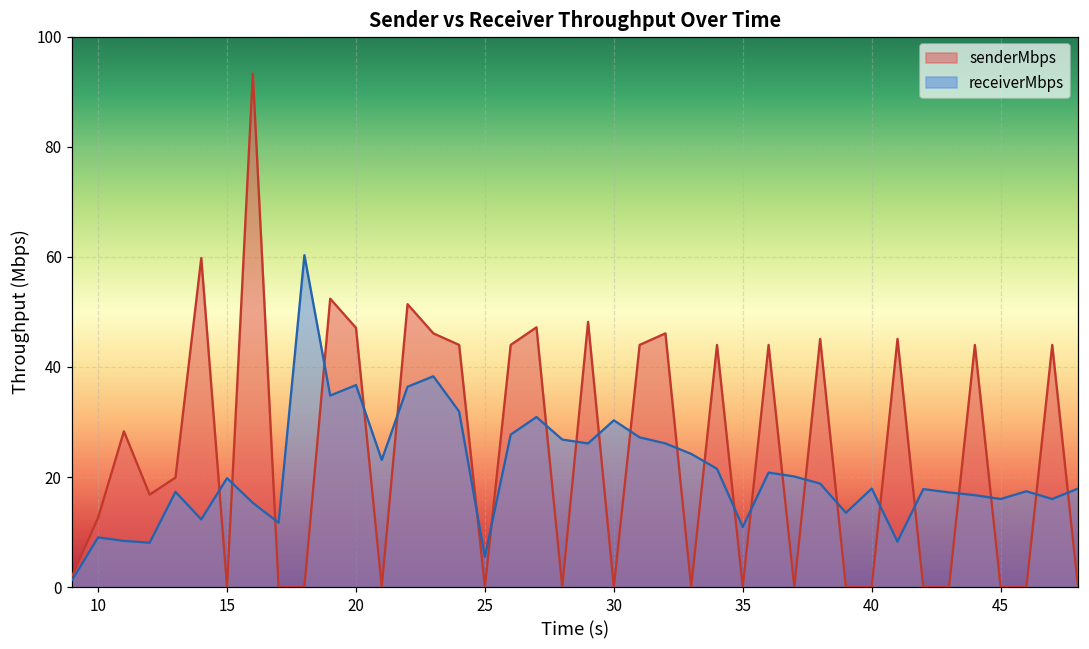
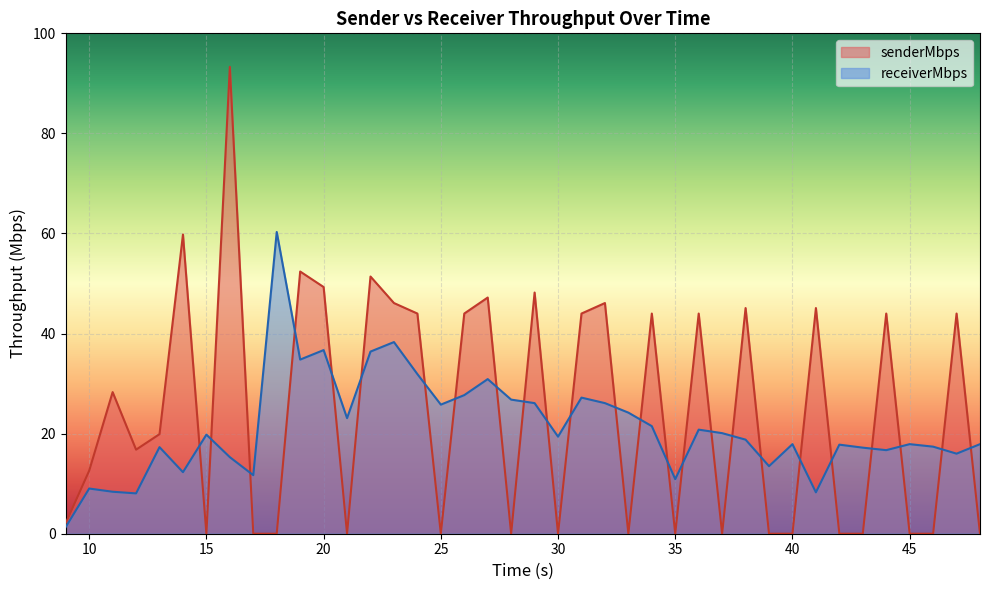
  {
    "senderMbps": {
      "10": 13,
      "15": 0,
-     "20": 47,
+     "20": 49,
      "25": 0,
      "30": 0,
      "35": 0,
      "40": 0,
      "45": 0
    },
    "receiverMbps": {
      "10": 9,
      "15": 20,
      "20": 37,
-     "25": 6,
-     "30": 30,
+     "25": 26,
+     "30": 19,
      "35": 11,
      "40": 18,
-     "45": 16
+     "45": 18
    }
  }
